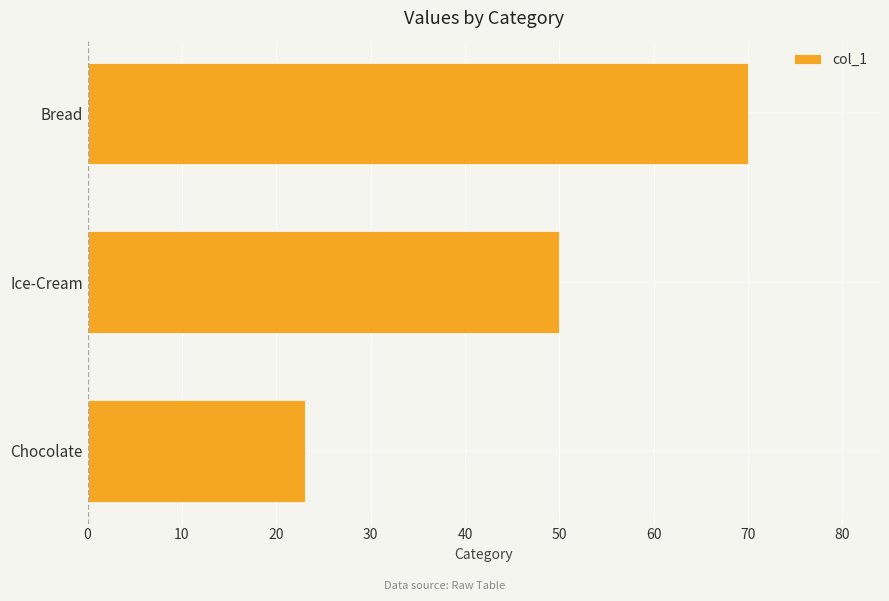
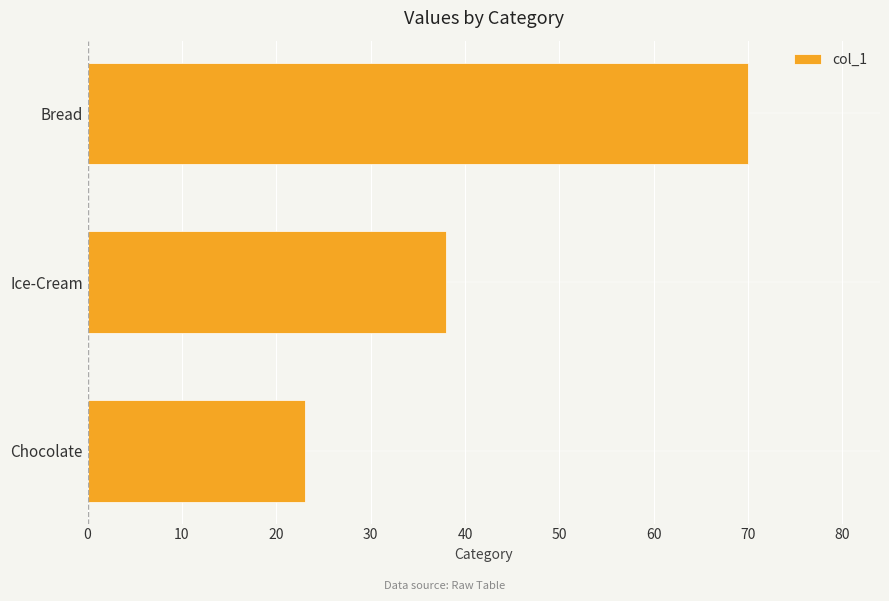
  {
    "Bread": 70,
-   "Ice-Cream": 50,
+   "Ice-Cream": 38,
    "Chocolate": 23
  }
